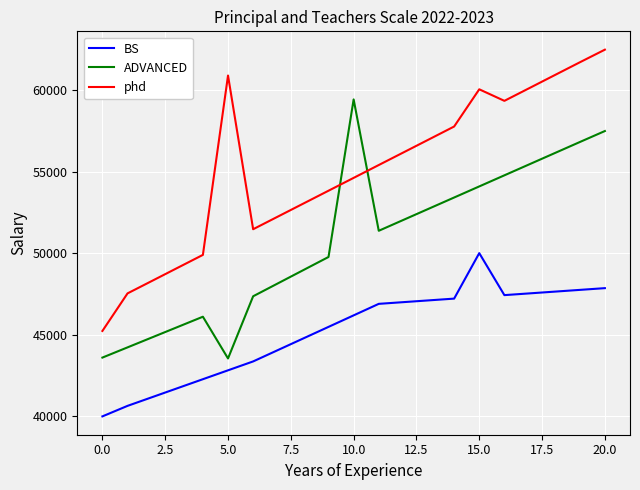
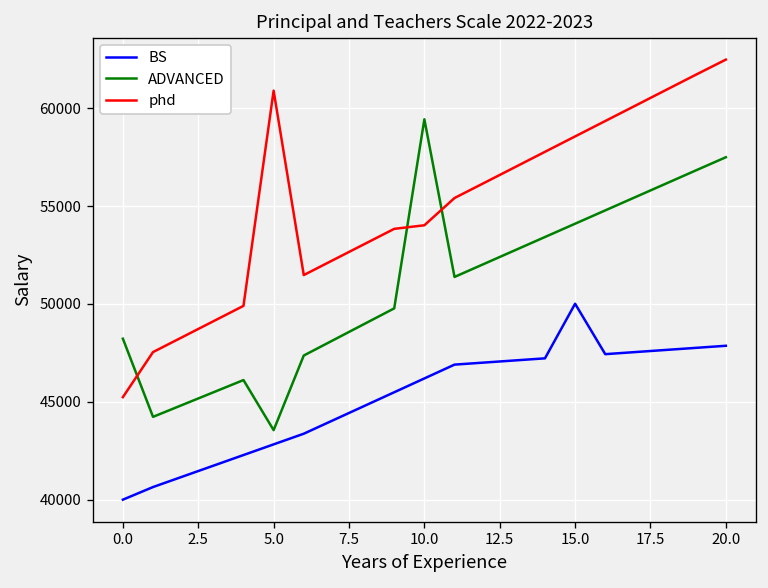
  {
    "BS": {
      "0.0": 40000,
      "5.0": 42800,
      "10.0": 46200,
      "15.0": 50000,
      "20.0": 47900
    },
    "ADVANCED": {
-     "0.0": 43600,
+     "0.0": 48200,
      "5.0": 43600,
      "10.0": 59400,
      "15.0": 54100,
      "20.0": 57500
    },
    "phd": {
      "0.0": 45200,
      "5.0": 60900,
-     "10.0": 54600,
-     "15.0": 60100,
+     "10.0": 54000,
+     "15.0": 58600,
      "20.0": 62500
    }
  }
